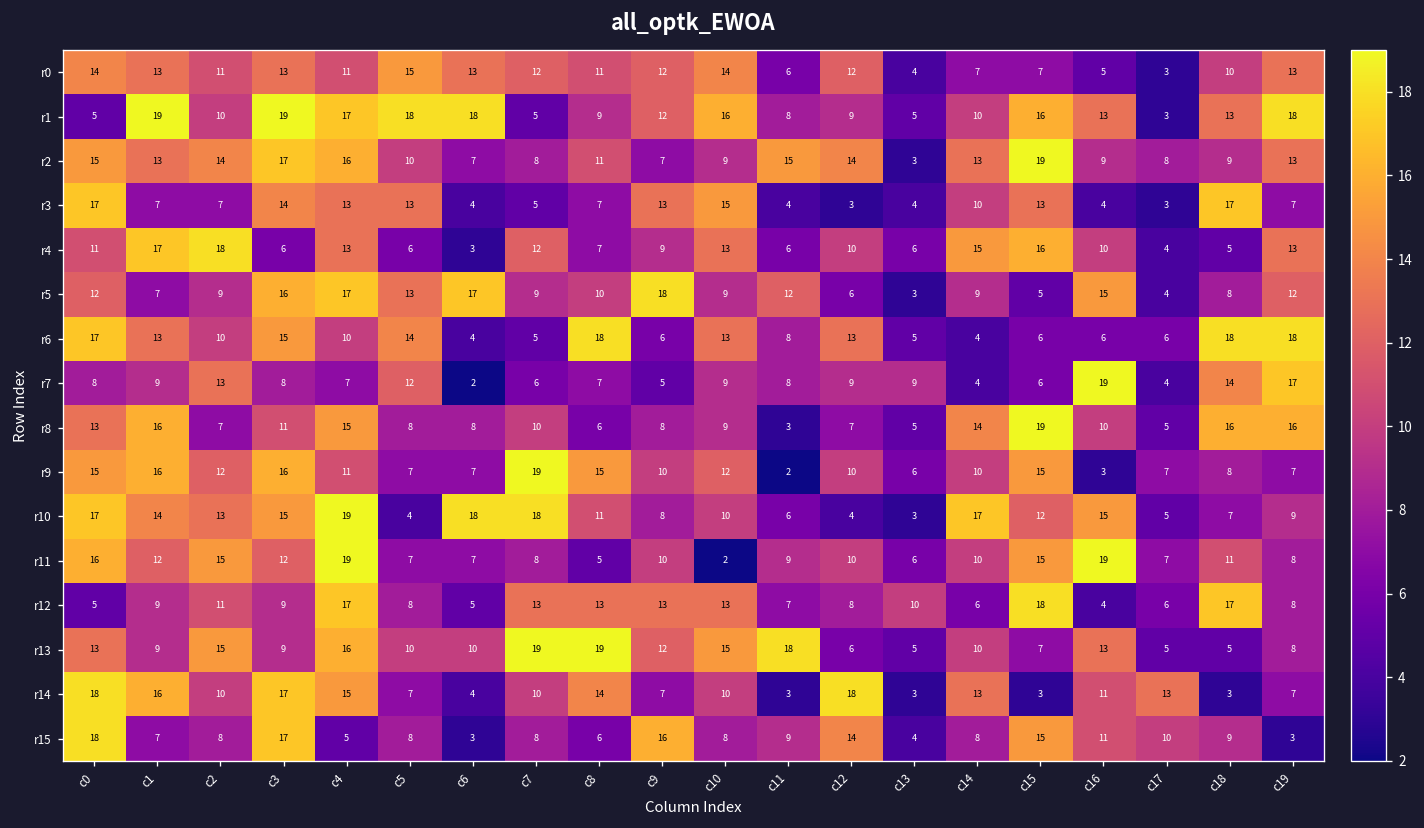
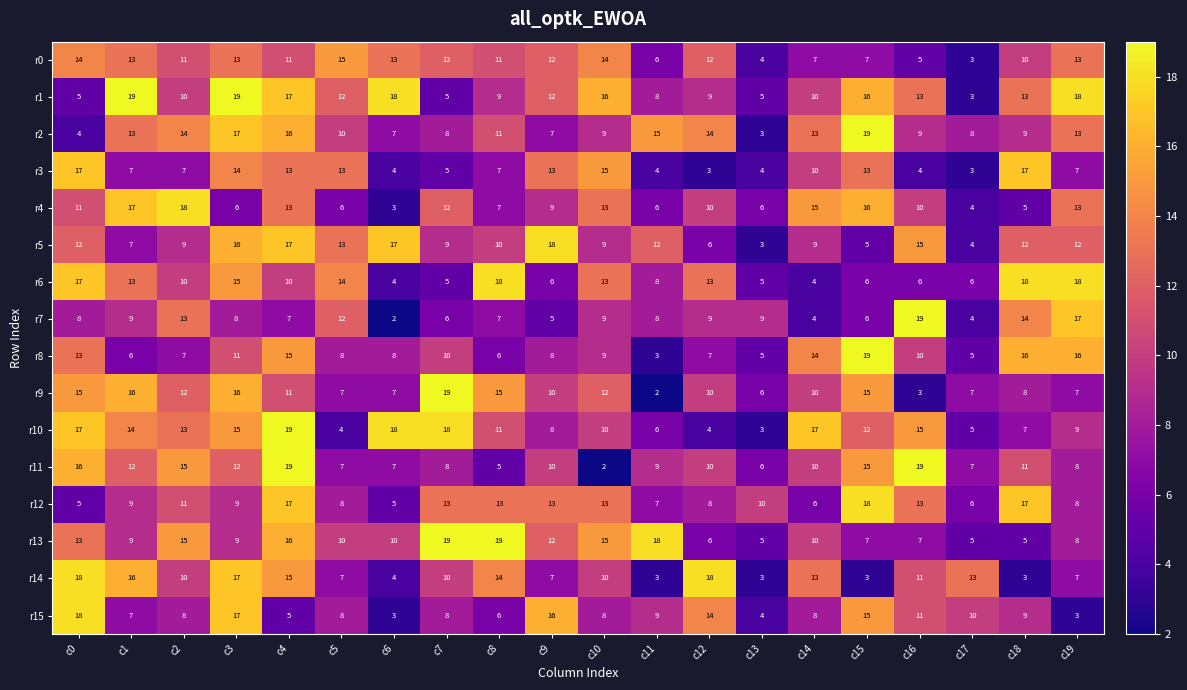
  {
    "r1": {
      "c0": 5,
      "c1": 19,
      "c2": 10,
      "c3": 19,
      "c4": 17,
-     "c5": 18,
+     "c5": 12,
      "c6": 18,
      "c7": 5,
      "c8": 9,
      "c9": 12,
      "c10": 16,
      "c11": 8,
      "c12": 9,
      "c13": 5,
      "c14": 10,
      "c15": 16,
      "c16": 13,
      "c17": 3,
      "c18": 13,
      "c19": 18
    },
    "r2": {
-     "c0": 15,
+     "c0": 4,
      "c1": 13,
      "c2": 14,
      "c3": 17,
      "c4": 16,
      "c5": 10,
      "c6": 7,
      "c7": 8,
      "c8": 11,
      "c9": 7,
      "c10": 9,
      "c11": 15,
      "c12": 14,
      "c13": 3,
      "c14": 13,
      "c15": 19,
      "c16": 9,
      "c17": 8,
      "c18": 9,
      "c19": 13
    },
    "r5": {
      "c0": 12,
      "c1": 7,
      "c2": 9,
      "c3": 16,
      "c4": 17,
      "c5": 13,
      "c6": 17,
      "c7": 9,
      "c8": 10,
      "c9": 18,
      "c10": 9,
      "c11": 12,
      "c12": 6,
      "c13": 3,
      "c14": 9,
      "c15": 5,
      "c16": 15,
      "c17": 4,
-     "c18": 8,
+     "c18": 12,
      "c19": 12
    },
    "r8": {
      "c0": 13,
-     "c1": 16,
+     "c1": 6,
      "c2": 7,
      "c3": 11,
      "c4": 15,
      "c5": 8,
      "c6": 8,
      "c7": 10,
      "c8": 6,
      "c9": 8,
      "c10": 9,
      "c11": 3,
      "c12": 7,
      "c13": 5,
      "c14": 14,
      "c15": 19,
      "c16": 10,
      "c17": 5,
      "c18": 16,
      "c19": 16
    },
    "r12": {
      "c0": 5,
      "c1": 9,
      "c2": 11,
      "c3": 9,
      "c4": 17,
      "c5": 8,
      "c6": 5,
      "c7": 13,
      "c8": 13,
      "c9": 13,
      "c10": 13,
      "c11": 7,
      "c12": 8,
      "c13": 10,
      "c14": 6,
      "c15": 18,
-     "c16": 4,
+     "c16": 13,
      "c17": 6,
      "c18": 17,
      "c19": 8
    },
    "r13": {
      "c0": 13,
      "c1": 9,
      "c2": 15,
      "c3": 9,
      "c4": 16,
      "c5": 10,
      "c6": 10,
      "c7": 19,
      "c8": 19,
      "c9": 12,
      "c10": 15,
      "c11": 18,
      "c12": 6,
      "c13": 5,
      "c14": 10,
      "c15": 7,
-     "c16": 13,
+     "c16": 7,
      "c17": 5,
      "c18": 5,
      "c19": 8
    }
  }
